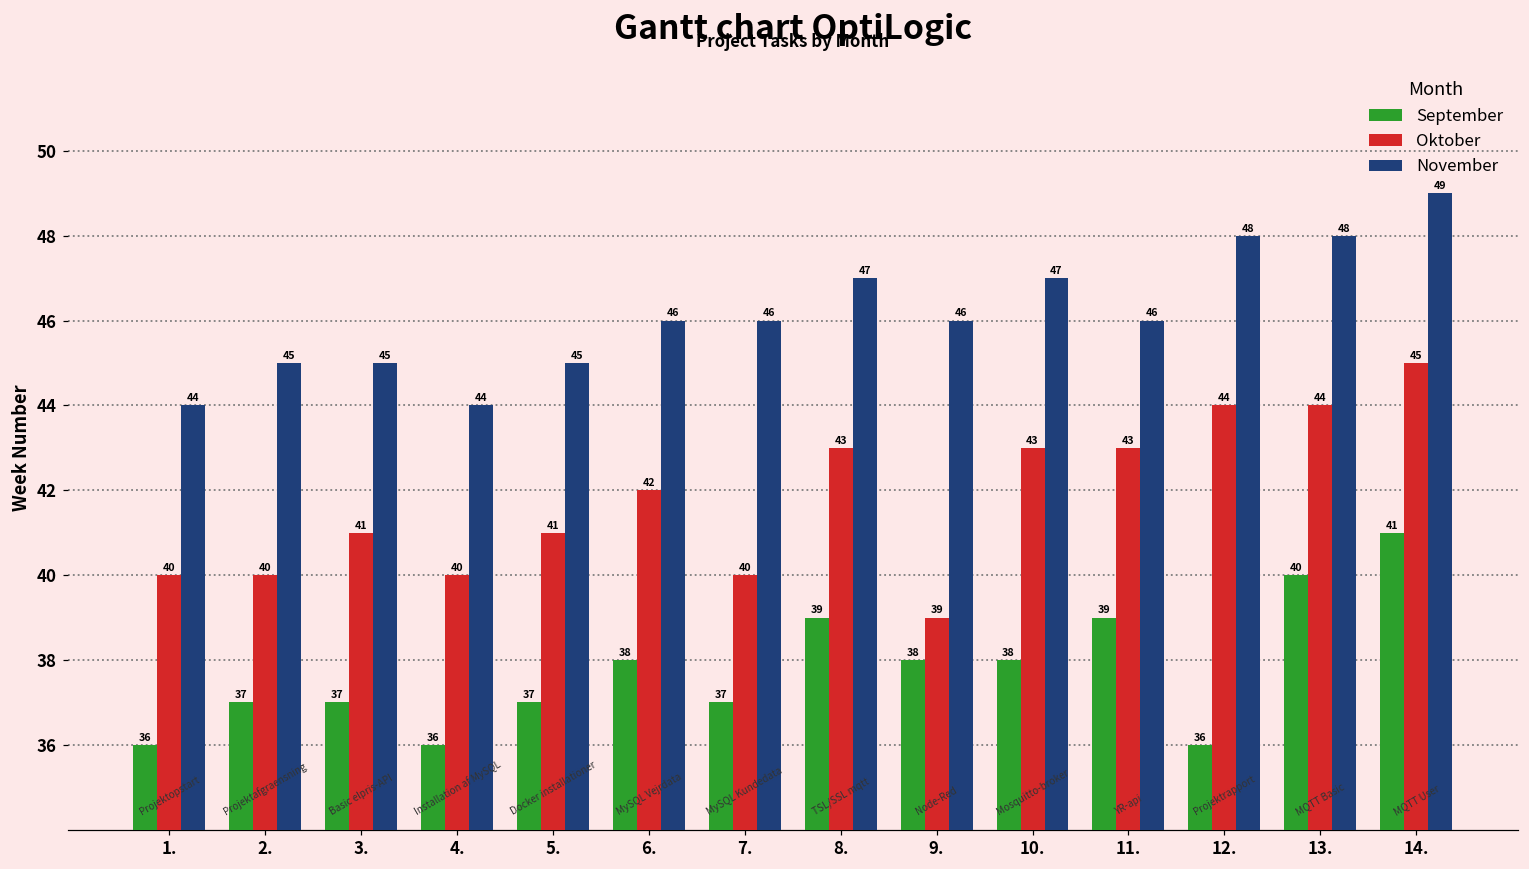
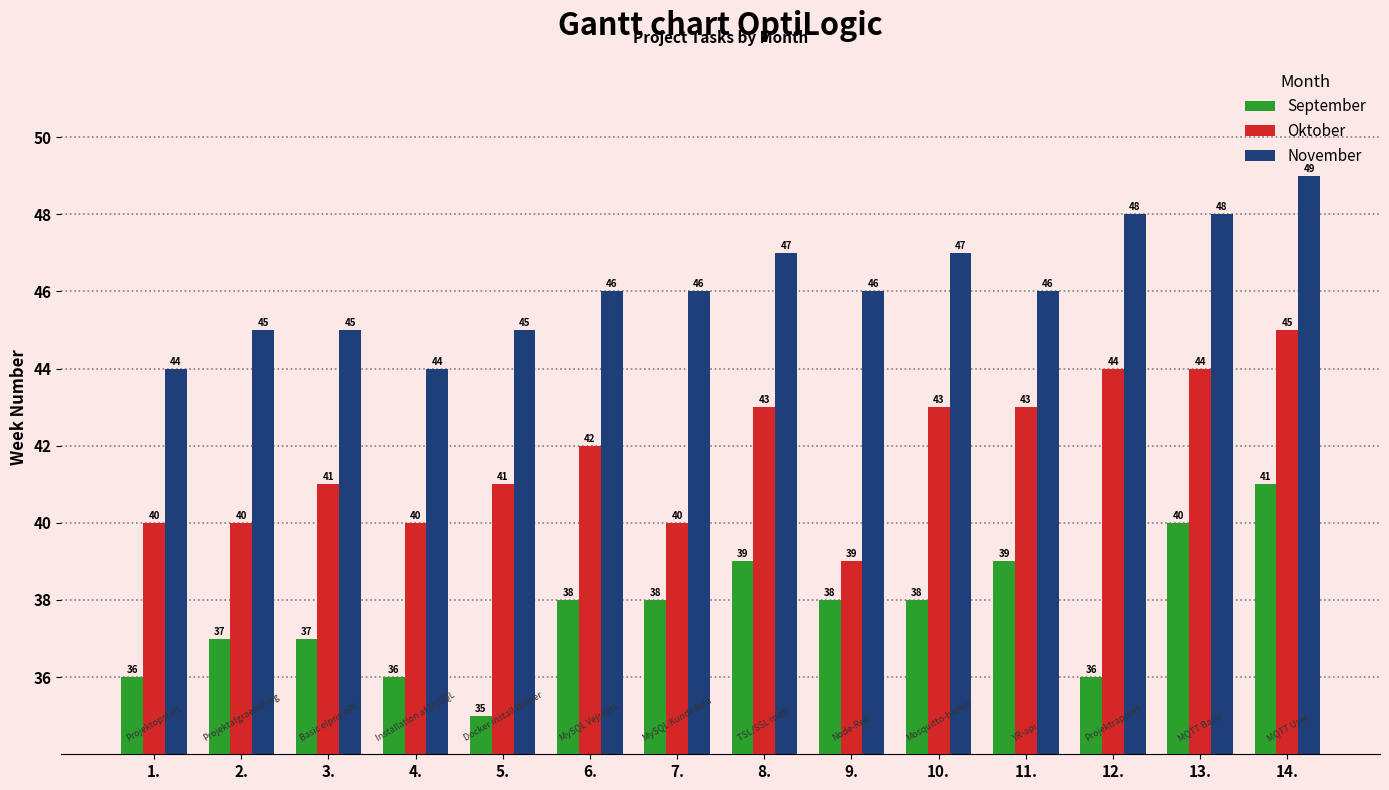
  {
    "September": {
      "1.": 36,
      "2.": 37,
      "3.": 37,
      "4.": 36,
-     "5.": 37,
+     "5.": 35,
      "6.": 38,
-     "7.": 37,
+     "7.": 38,
      "8.": 39,
      "9.": 38,
      "10.": 38,
      "11.": 39,
      "12.": 36,
      "13.": 40,
      "14.": 41
    },
    "Oktober": {
      "1.": 40,
      "2.": 40,
      "3.": 41,
      "4.": 40,
      "5.": 41,
      "6.": 42,
      "7.": 40,
      "8.": 43,
      "9.": 39,
      "10.": 43,
      "11.": 43,
      "12.": 44,
      "13.": 44,
      "14.": 45
    },
    "November": {
      "1.": 44,
      "2.": 45,
      "3.": 45,
      "4.": 44,
      "5.": 45,
      "6.": 46,
      "7.": 46,
      "8.": 47,
      "9.": 46,
      "10.": 47,
      "11.": 46,
      "12.": 48,
      "13.": 48,
      "14.": 49
    }
  }
